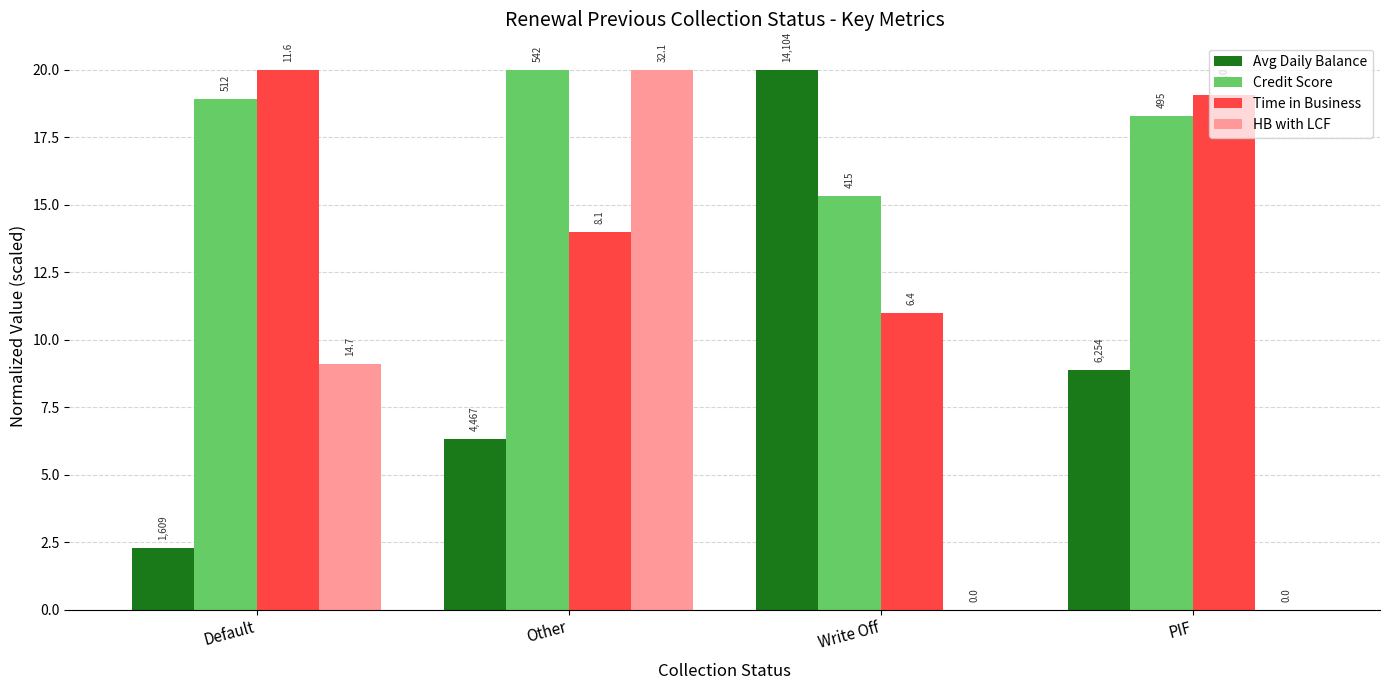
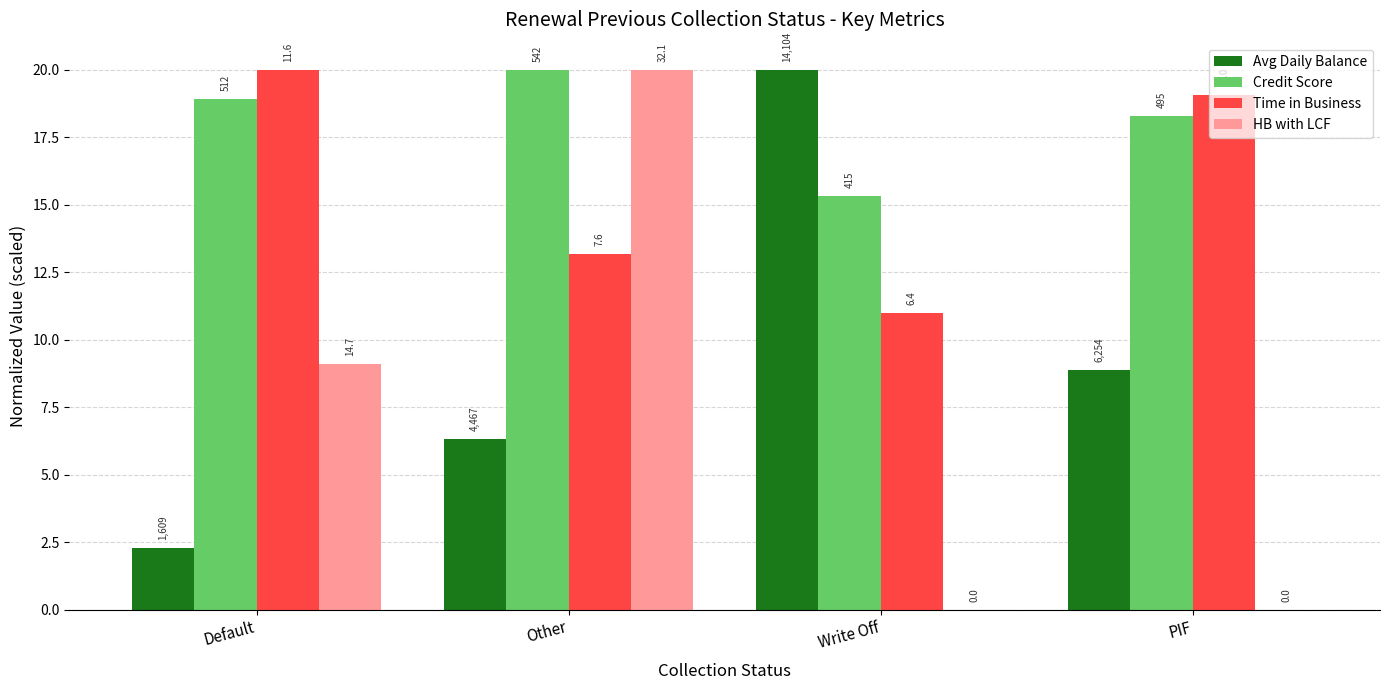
  {
    "Time in Business": {
-     "Other": 8.1
+     "Other": 7.6
    },
    "HB with LCF": {
      "Write Off": 0.0,
      "PIF": 0.0
    }
  }
